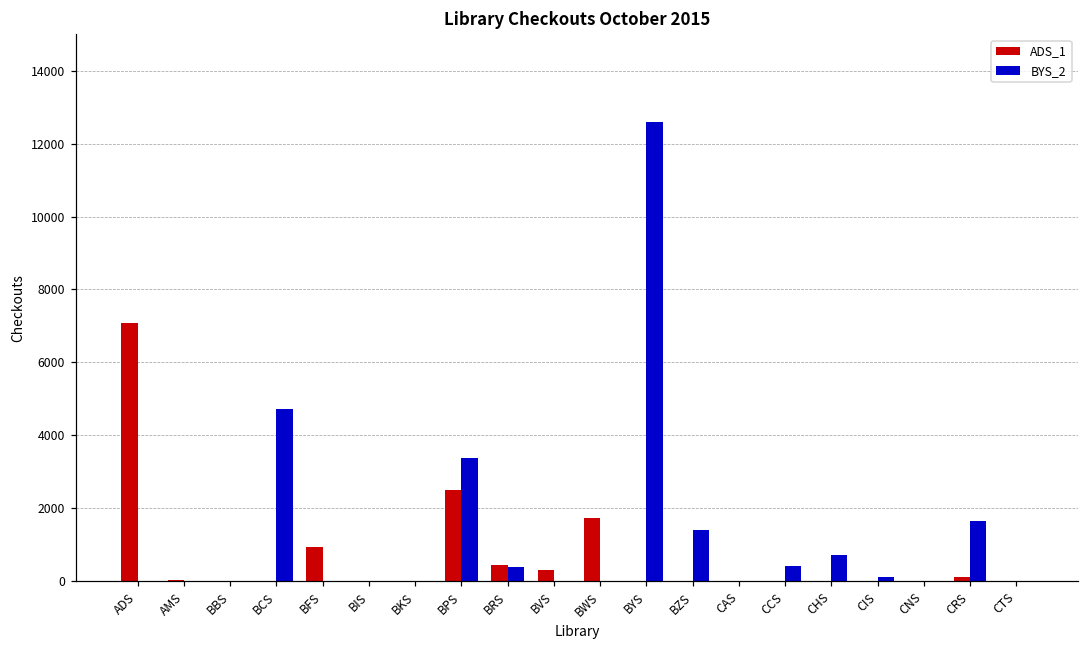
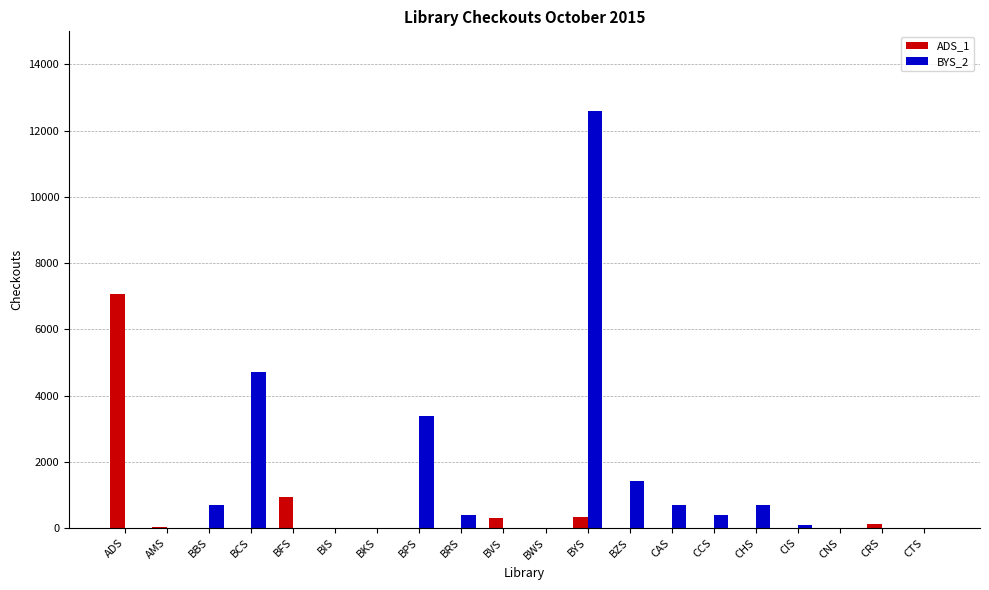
  {
    "ADS_1": {
      "ADS": 7100,
      "BBS": 0,
      "BCS": 0,
      "BFS": 900,
      "BKS": 0,
-     "BPS": 2500,
-     "BRS": 400,
+     "BPS": 0,
+     "BRS": 0,
      "BVS": 300,
-     "BWS": 1700,
-     "BYS": 0,
+     "BWS": 0,
+     "BYS": 300,
      "BZS": 0,
      "CAS": 0,
      "CCS": 0,
      "CHS": 0,
      "CIS": 0,
      "CNS": 0,
      "CRS": 100
    },
    "BYS_2": {
      "ADS": 0,
      "AMS": 0,
-     "BBS": 0,
+     "BBS": 700,
      "BCS": 4700,
      "BFS": 0,
      "BIS": 0,
      "BKS": 0,
      "BPS": 3400,
      "BRS": 400,
      "BWS": 0,
      "BYS": 12600,
      "BZS": 1400,
-     "CAS": 0,
+     "CAS": 700,
      "CCS": 400,
      "CHS": 700,
      "CIS": 100,
      "CNS": 0,
-     "CRS": 1600
+     "CRS": 0
    }
  }
